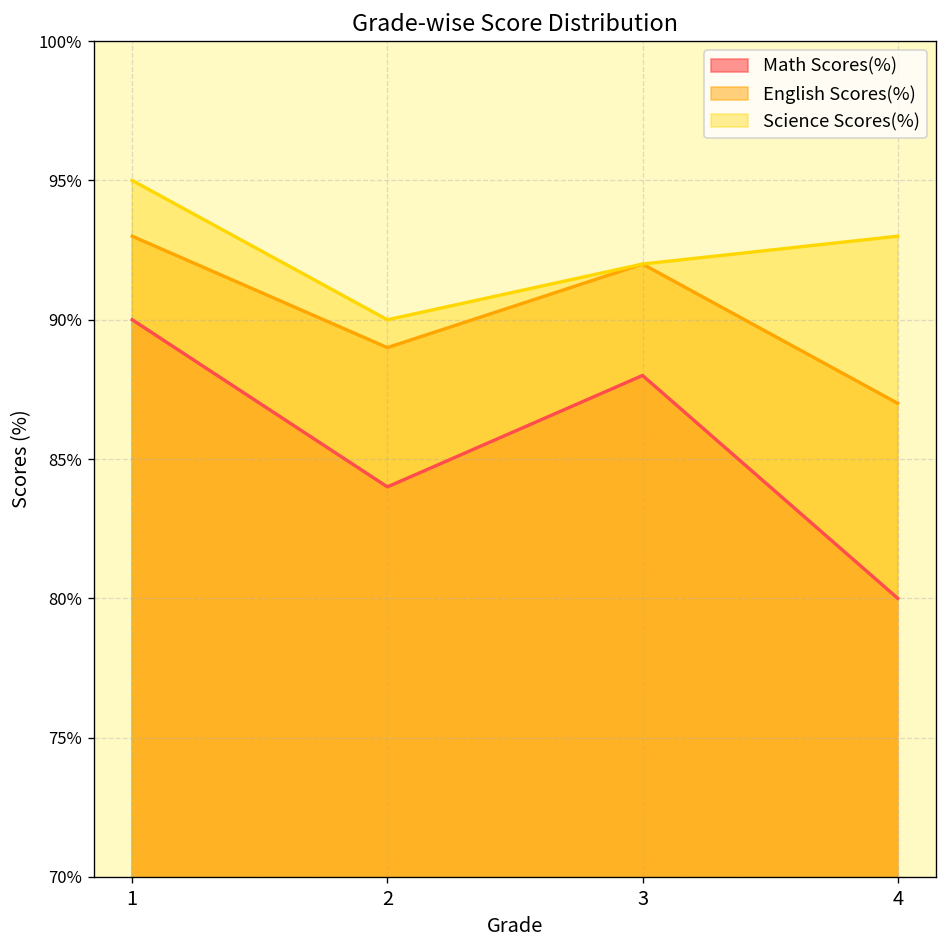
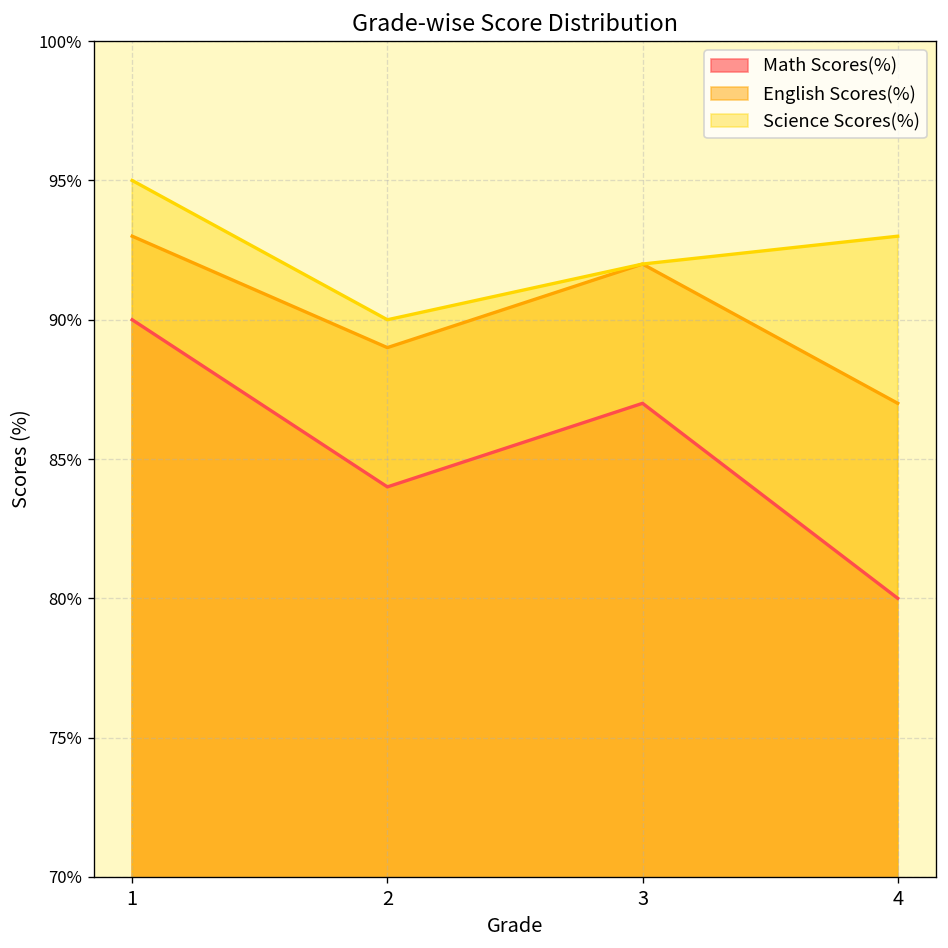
  {
    "Math Scores(%)": {
      "1": "90%",
      "2": "84%",
-     "3": "88%",
+     "3": "87%",
      "4": "80%"
    }
  }
